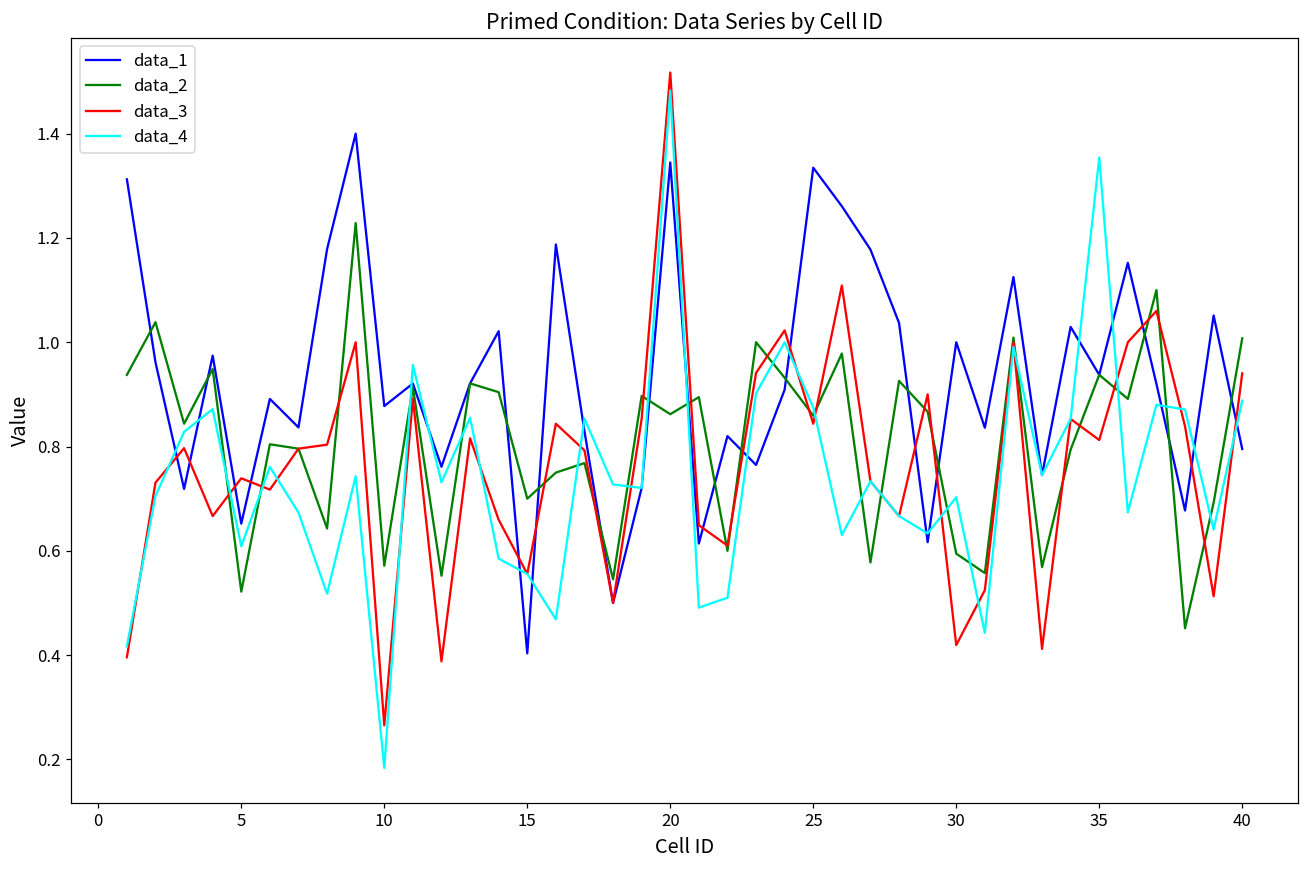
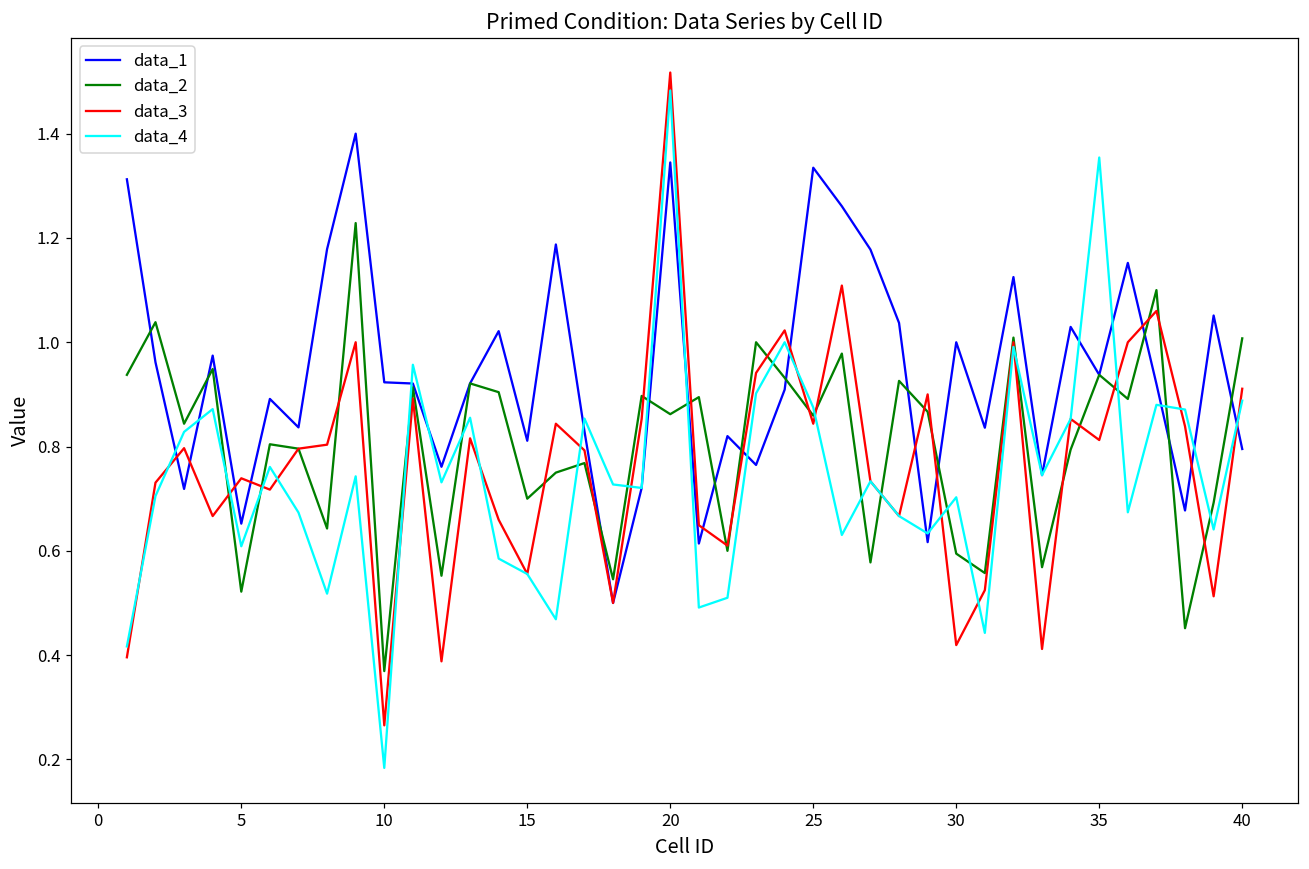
  {
    "data_1": {
      "5": 0.65,
-     "10": 0.88,
-     "15": 0.40,
+     "10": 0.92,
+     "15": 0.81,
      "20": 1.34,
      "25": 1.33,
      "30": 1.00,
      "40": 0.80
    },
    "data_2": {
      "5": 0.52,
-     "10": 0.57,
+     "10": 0.37,
      "15": 0.70,
      "20": 0.86,
      "25": 0.86,
      "30": 0.59,
      "40": 1.01
    },
    "data_3": {
      "5": 0.74,
      "10": 0.27,
      "20": 1.52,
      "25": 0.84,
      "30": 0.42,
      "35": 0.81,
-     "40": 0.94
+     "40": 0.91
    },
    "data_4": {
      "5": 0.61,
      "10": 0.18,
      "20": 1.48,
      "25": 0.88,
      "30": 0.70,
      "35": 1.35,
      "40": 0.89
    }
  }
